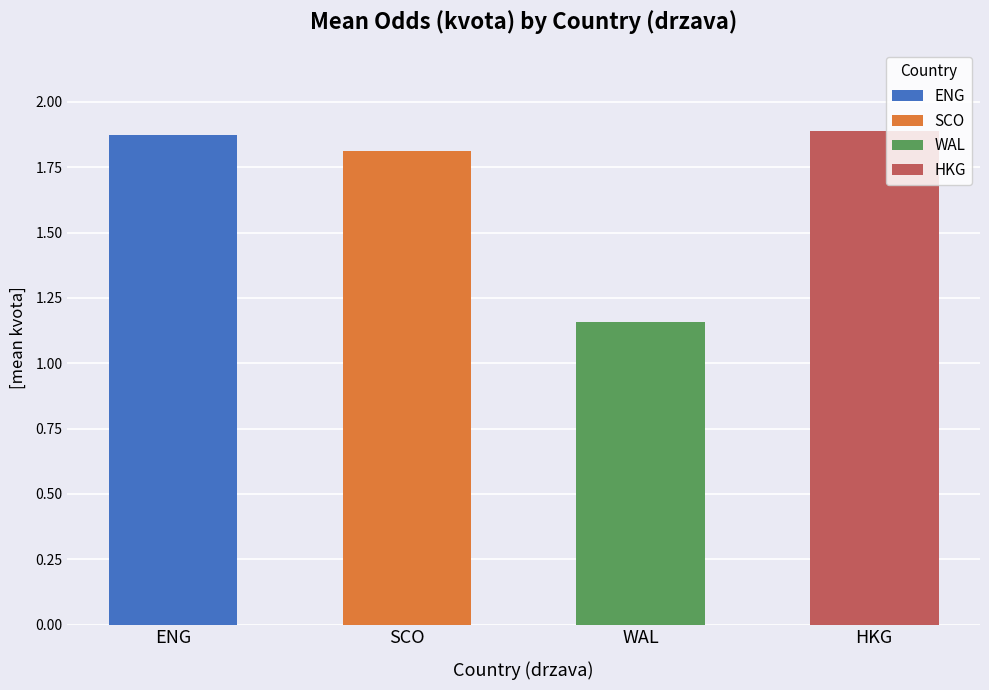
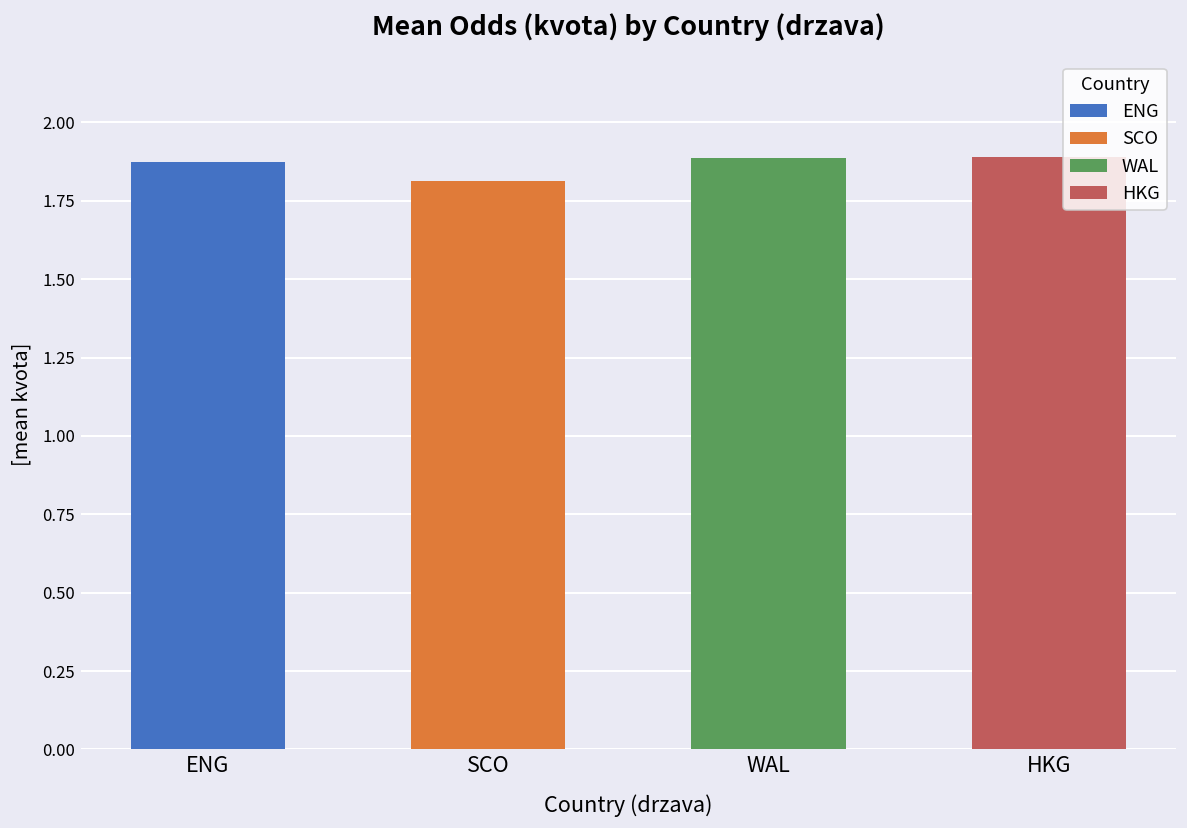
  {
    "ENG": 1.87,
    "SCO": 1.81,
-   "WAL": 1.16,
+   "WAL": 1.89,
    "HKG": 1.89
  }
